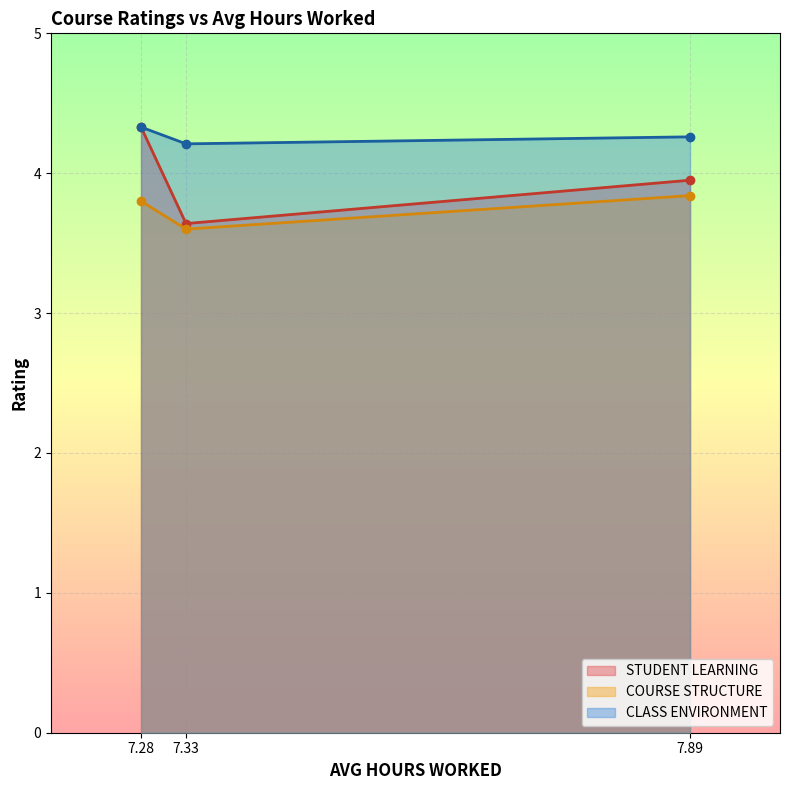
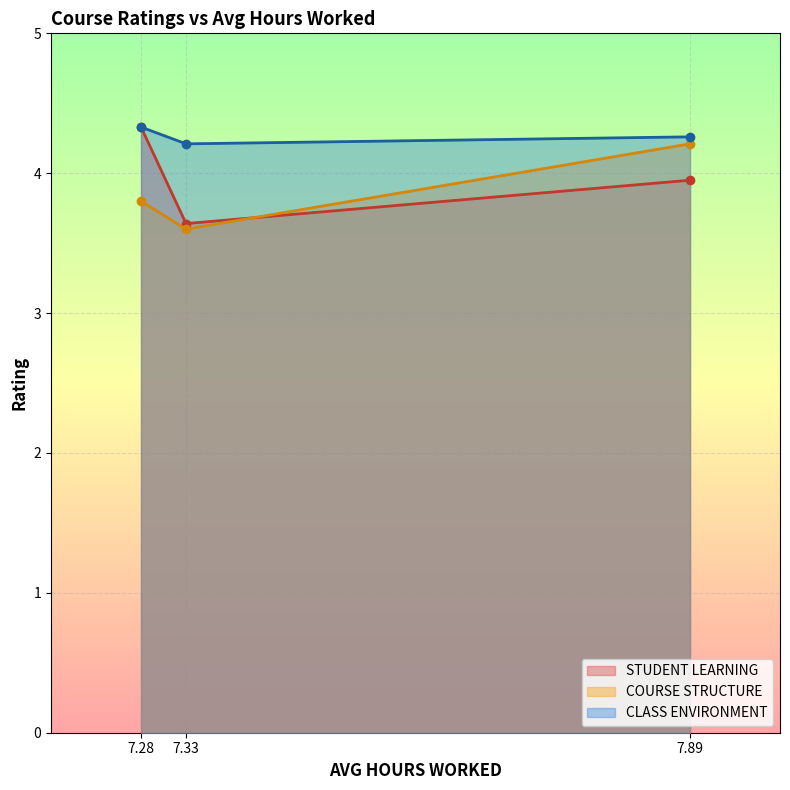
  {
    "STUDENT LEARNING": {
      "7.33": 3.64,
      "7.89": 3.95
    },
    "COURSE STRUCTURE": {
      "7.28": 3.80,
      "7.33": 3.60,
-     "7.89": 3.84
+     "7.89": 4.21
    },
    "CLASS ENVIRONMENT": {
      "7.33": 4.21,
      "7.89": 4.26
    }
  }
